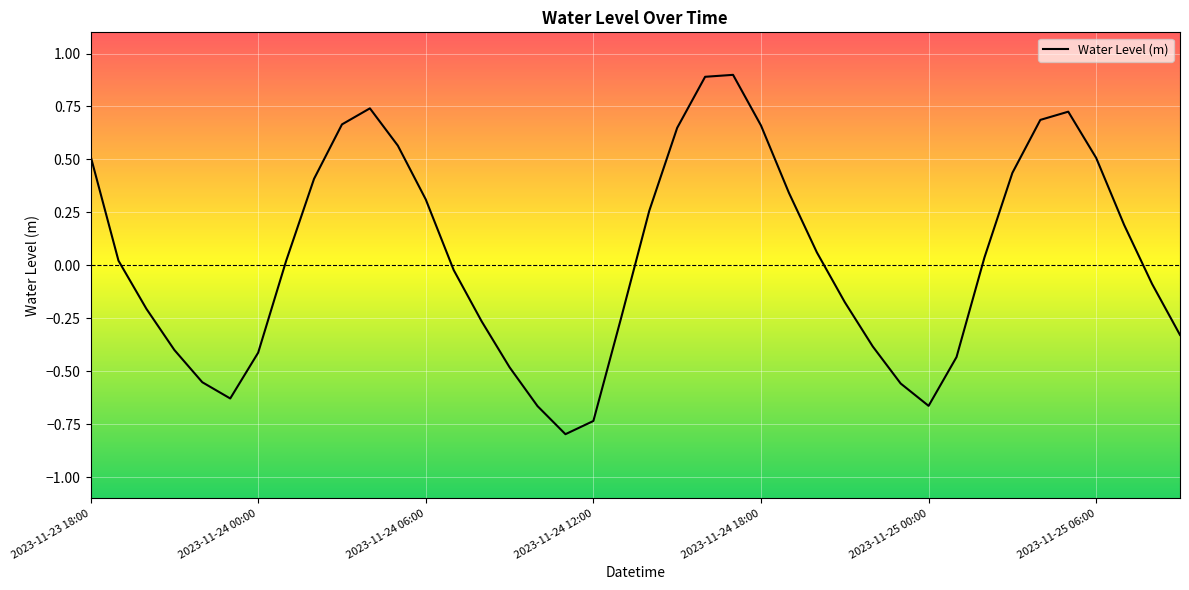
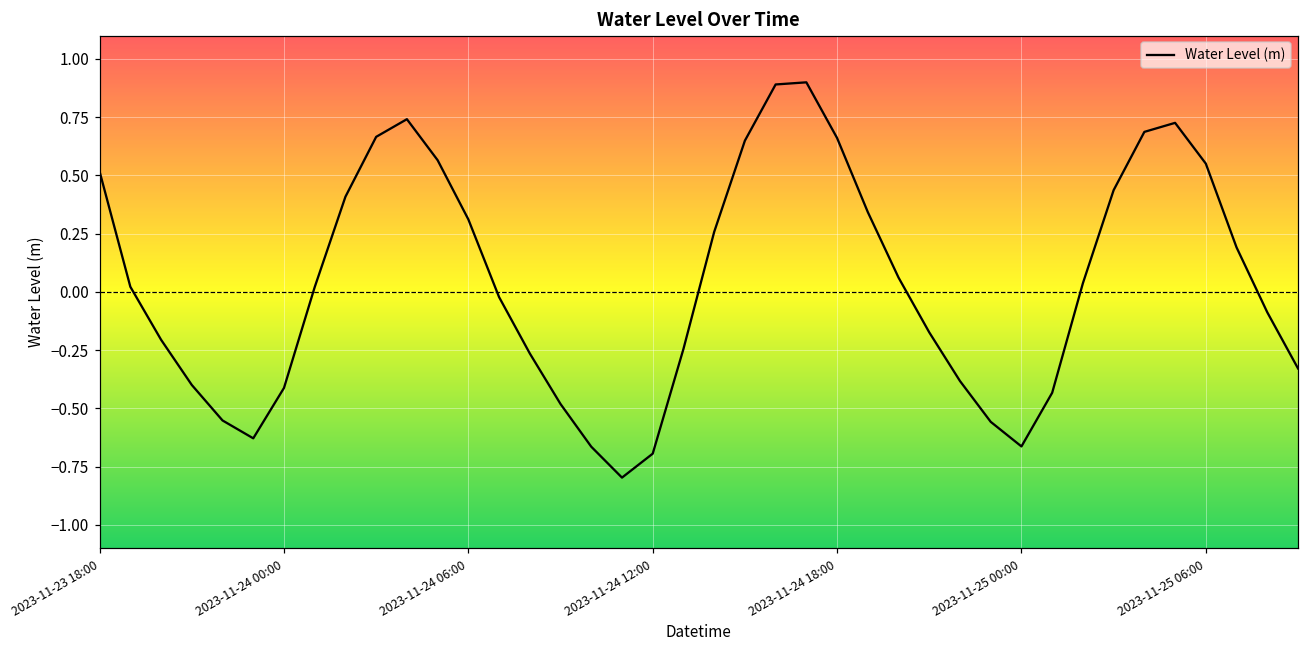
  {
    "2023-11-23 18:00": 0.52,
    "2023-11-24 00:00": -0.41,
    "2023-11-24 06:00": 0.31,
-   "2023-11-24 12:00": -0.73,
+   "2023-11-24 12:00": -0.69,
    "2023-11-24 18:00": 0.66,
    "2023-11-25 00:00": -0.66,
-   "2023-11-25 06:00": 0.51
+   "2023-11-25 06:00": 0.55
  }
